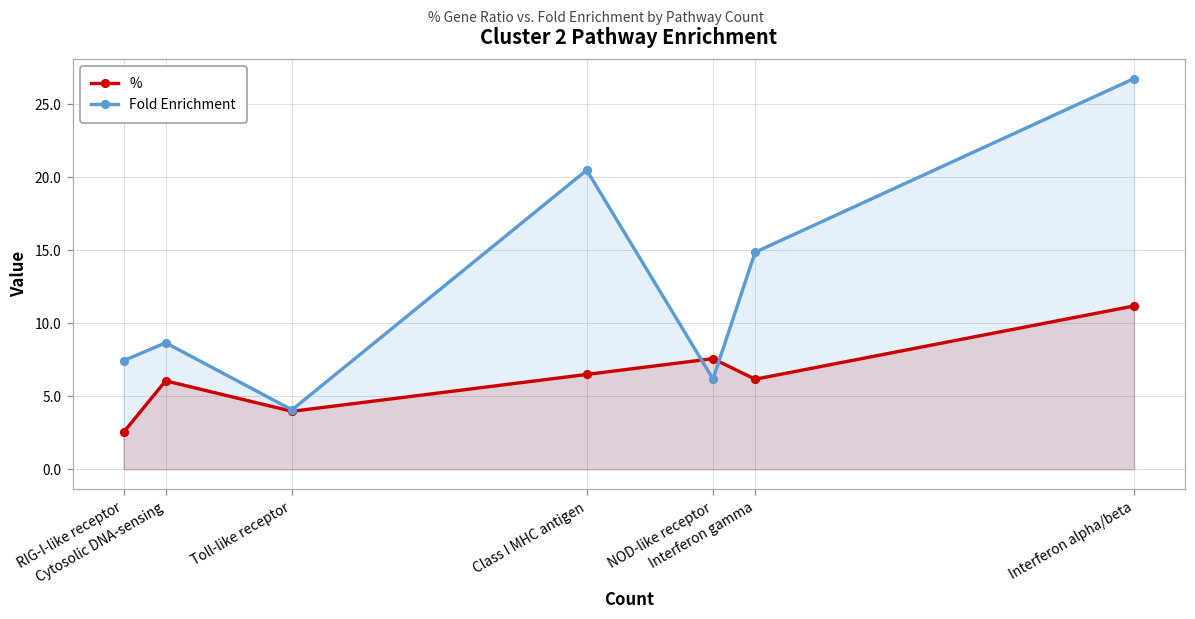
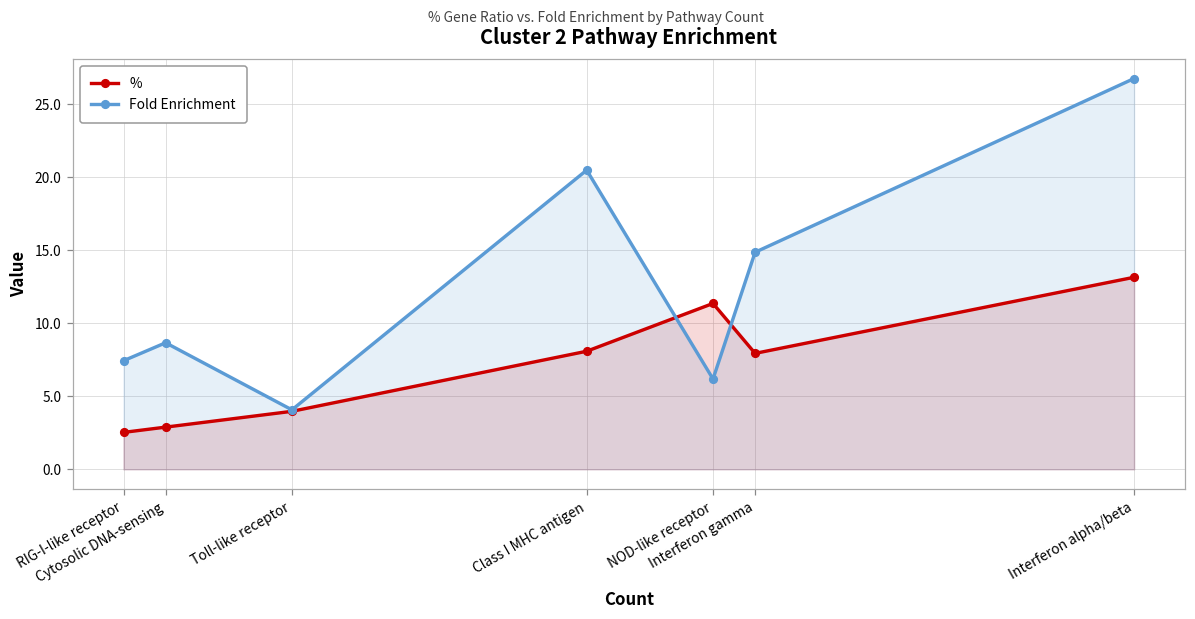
  {
    "%": {
      "RIG-I-like receptor": 2.5,
-     "Cytosolic DNA-sensing": 6.1,
-     "Class I MHC antigen": 6.5,
-     "NOD-like receptor": 7.6,
-     "Interferon gamma": 6.2,
-     "Interferon alpha/beta": 11.2
+     "Cytosolic DNA-sensing": 2.9,
+     "Class I MHC antigen": 8.1,
+     "NOD-like receptor": 11.4,
+     "Interferon gamma": 7.9,
+     "Interferon alpha/beta": 13.2
    },
    "Fold Enrichment": {
      "RIG-I-like receptor": 7.4,
      "Cytosolic DNA-sensing": 8.7,
      "Class I MHC antigen": 20.5,
      "NOD-like receptor": 6.2,
      "Interferon gamma": 14.9,
      "Interferon alpha/beta": 26.8
    }
  }
